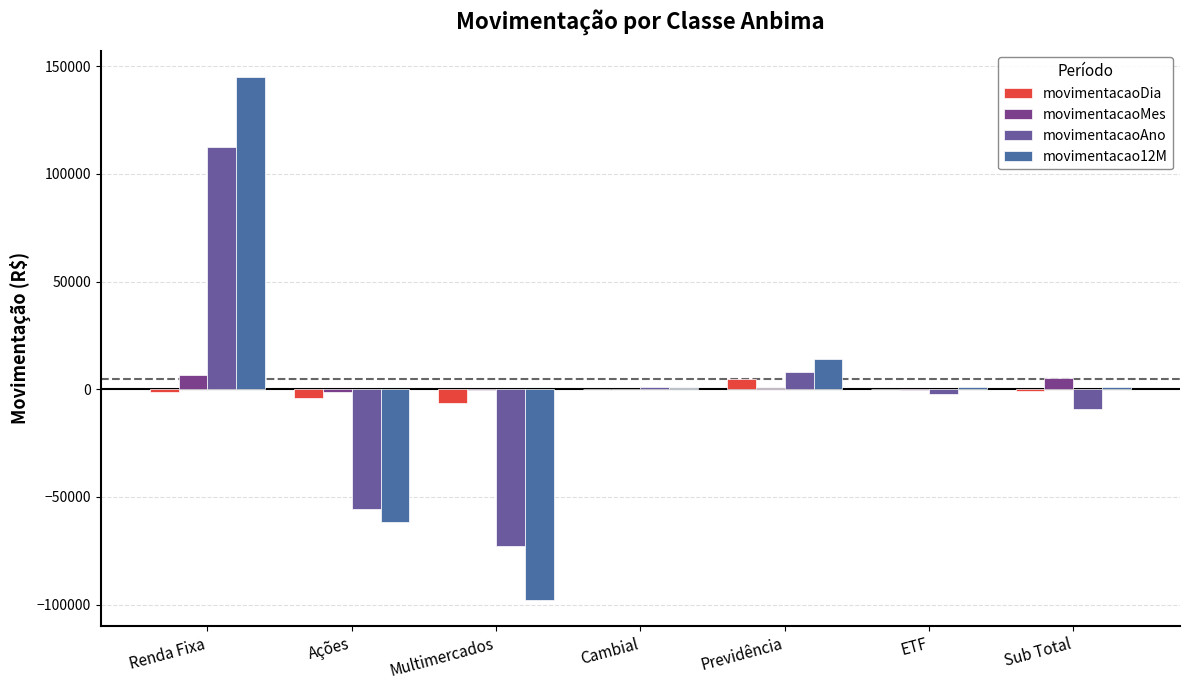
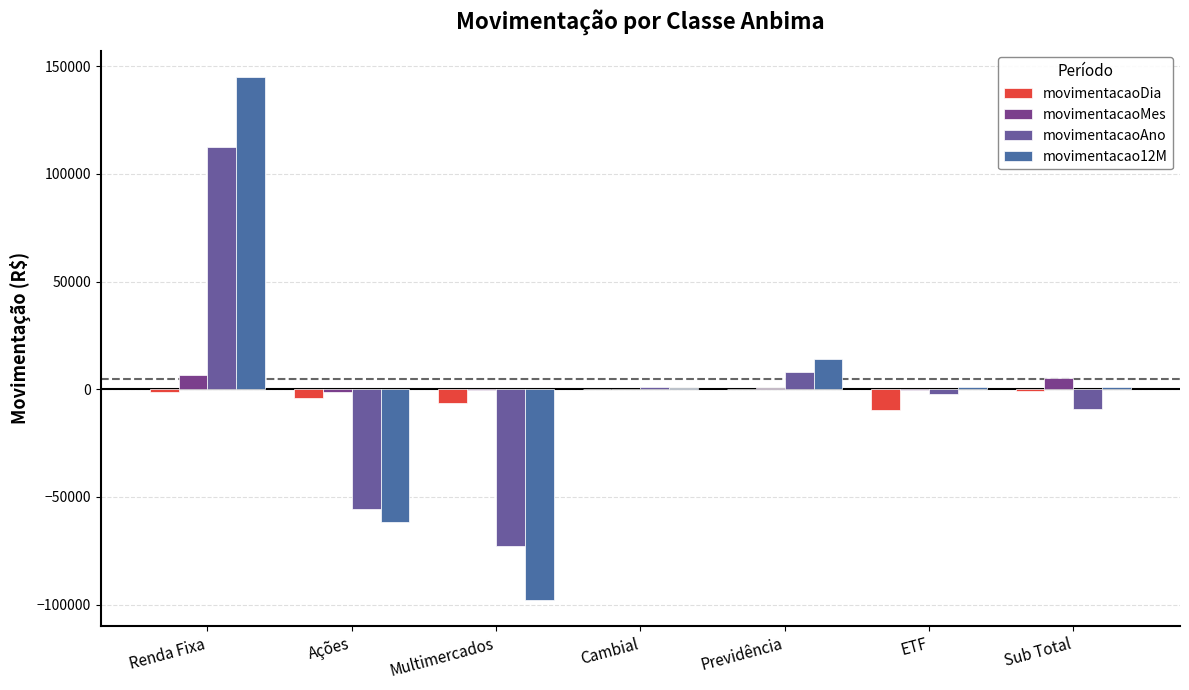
  {
    "movimentacaoDia": {
      "Ações": -4000,
      "Multimercados": -6000,
-     "Previdência": 5000,
-     "ETF": 0
+     "Previdência": 0,
+     "ETF": -9000
    }
  }
